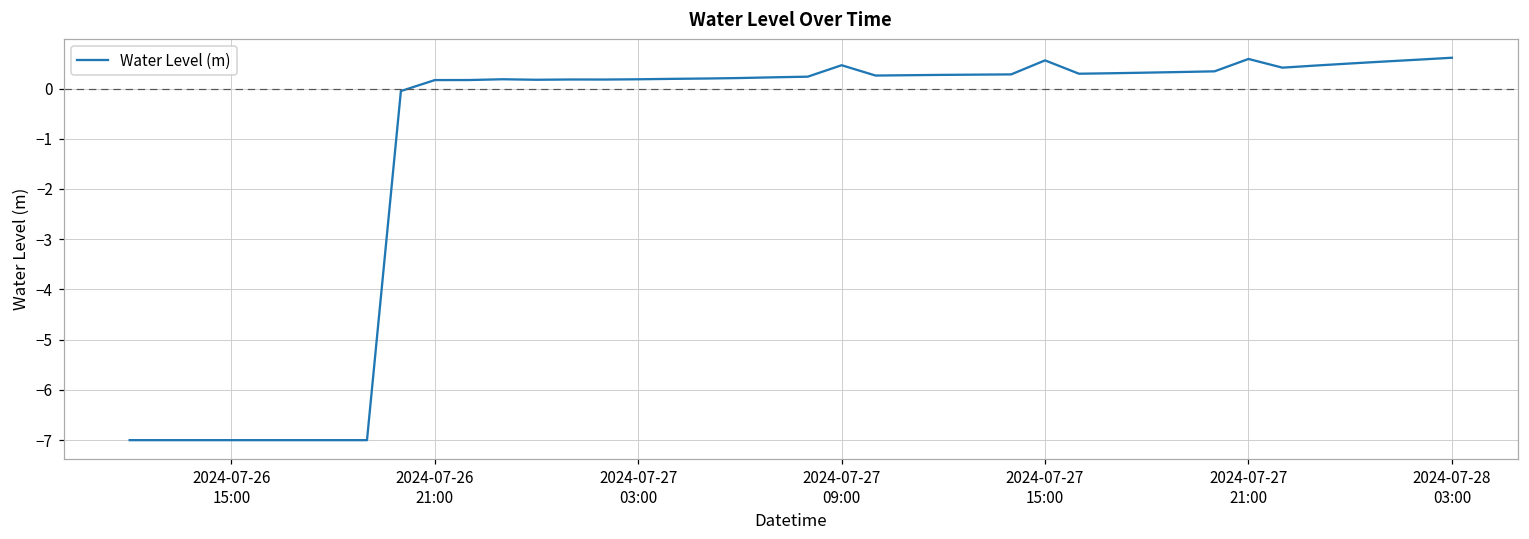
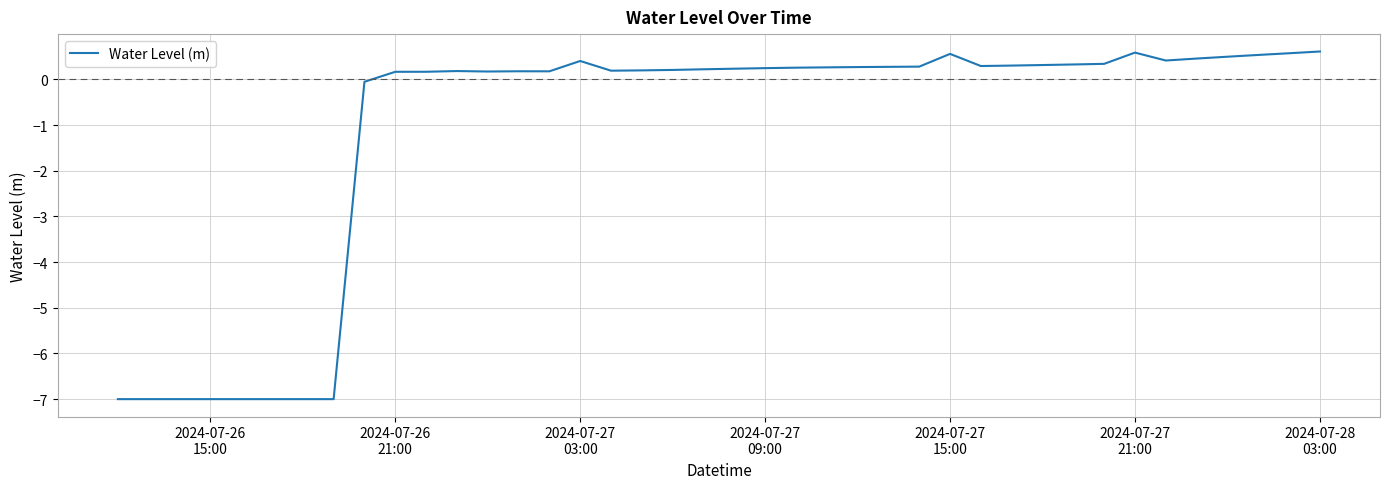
  {
    "2024-07-26 15:00": -7.0,
    "2024-07-26 21:00": 0.2,
-   "2024-07-27 03:00": 0.2,
-   "2024-07-27 09:00": 0.5,
+   "2024-07-27 03:00": 0.4,
+   "2024-07-27 09:00": 0.2,
    "2024-07-27 15:00": 0.6,
    "2024-07-27 21:00": 0.6,
    "2024-07-28 03:00": 0.6
  }
